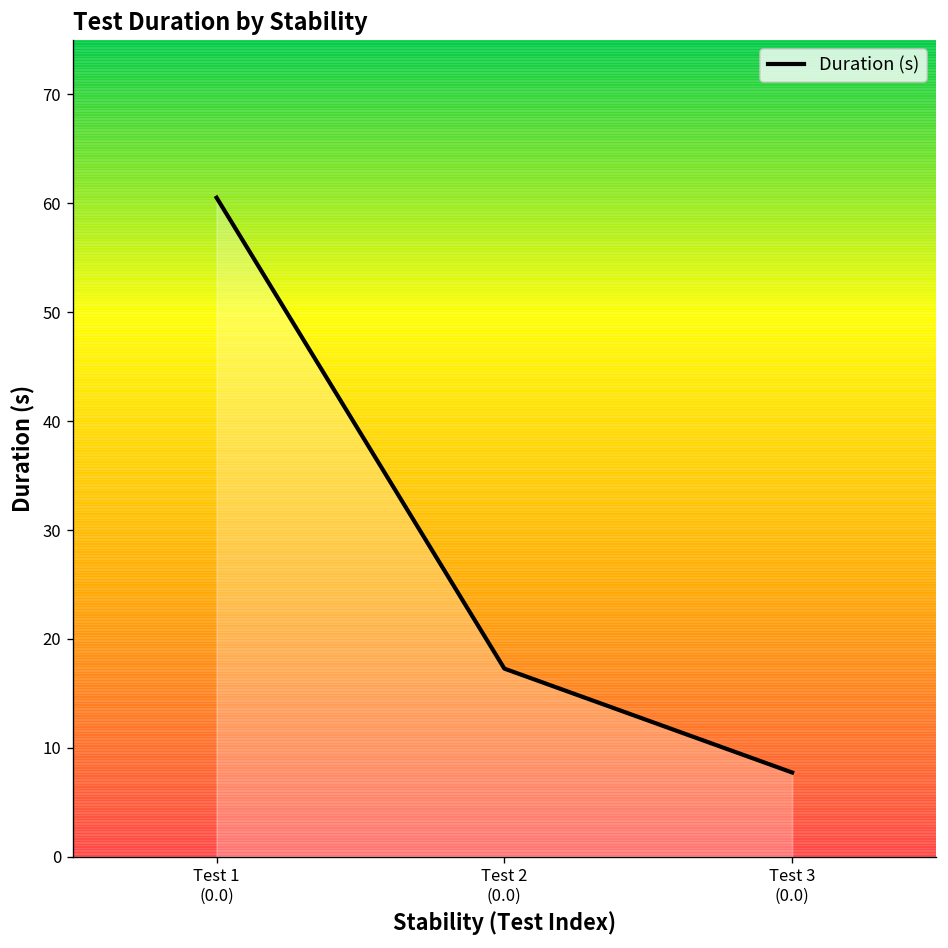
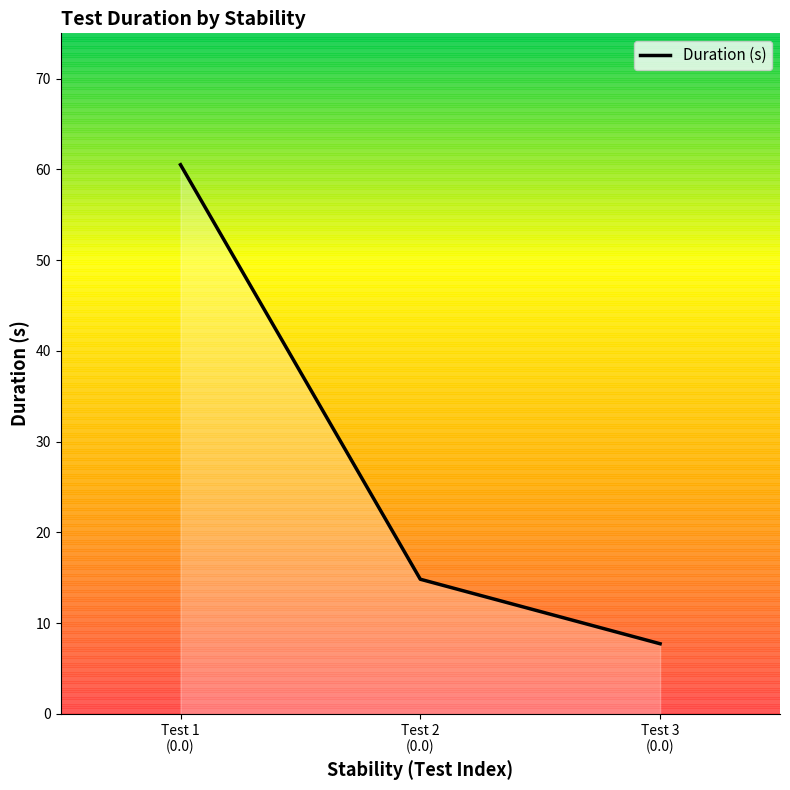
  {
    "Test 1 (0.0)": 61,
-   "Test 2 (0.0)": 17,
+   "Test 2 (0.0)": 15,
    "Test 3 (0.0)": 8
  }
